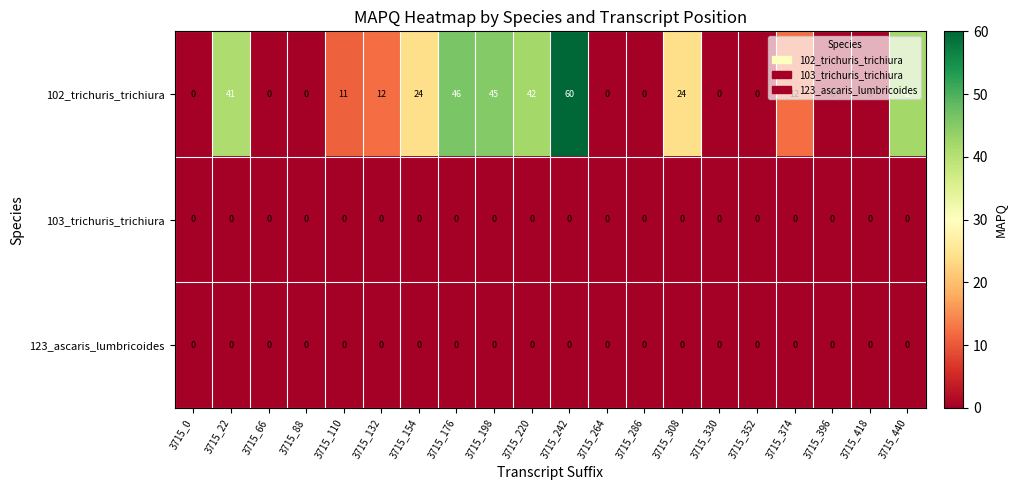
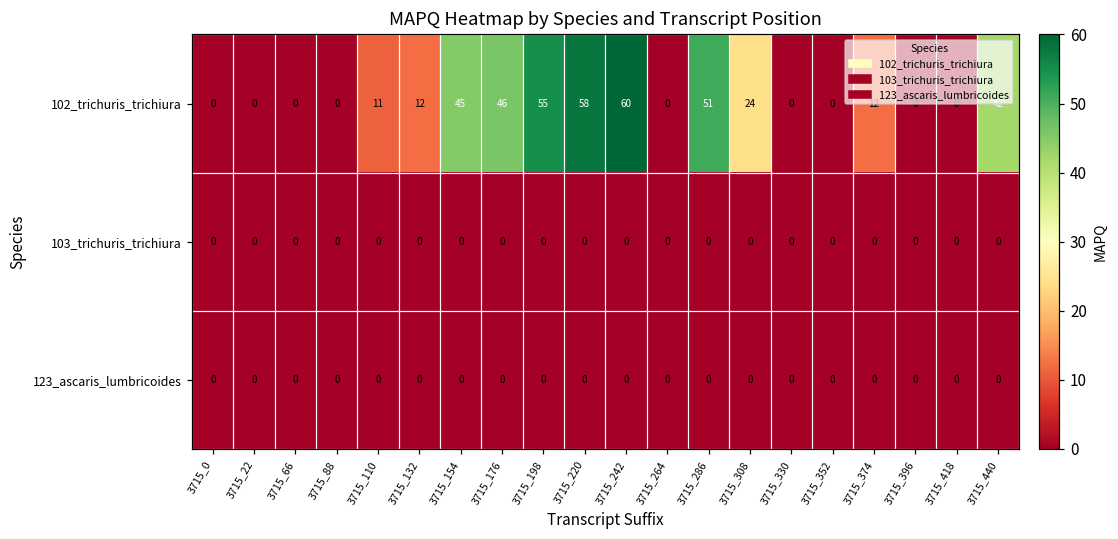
  {
    "102_trichuris_trichiura": {
      "3715_0": 0,
-     "3715_22": 41,
+     "3715_22": 0,
      "3715_66": 0,
      "3715_88": 0,
      "3715_110": 11,
      "3715_132": 12,
-     "3715_154": 24,
+     "3715_154": 45,
      "3715_176": 46,
-     "3715_198": 45,
-     "3715_220": 42,
+     "3715_198": 55,
+     "3715_220": 58,
      "3715_242": 60,
      "3715_264": 0,
-     "3715_286": 0,
+     "3715_286": 51,
      "3715_308": 24,
      "3715_330": 0,
      "3715_352": 0
    },
    "103_trichuris_trichiura": {
      "3715_0": 0,
      "3715_22": 0,
      "3715_66": 0,
      "3715_88": 0,
      "3715_110": 0,
      "3715_132": 0,
      "3715_154": 0,
      "3715_176": 0,
      "3715_198": 0,
      "3715_220": 0,
      "3715_242": 0,
      "3715_264": 0,
      "3715_286": 0,
      "3715_308": 0,
      "3715_330": 0,
      "3715_352": 0,
      "3715_374": 0,
      "3715_396": 0,
      "3715_418": 0,
      "3715_440": 0
    },
    "123_ascaris_lumbricoides": {
      "3715_0": 0,
      "3715_22": 0,
      "3715_66": 0,
      "3715_88": 0,
      "3715_110": 0,
      "3715_132": 0,
      "3715_154": 0,
      "3715_176": 0,
      "3715_198": 0,
      "3715_220": 0,
      "3715_242": 0,
      "3715_264": 0,
      "3715_286": 0,
      "3715_308": 0,
      "3715_330": 0,
      "3715_352": 0,
      "3715_374": 0,
      "3715_396": 0,
      "3715_418": 0,
      "3715_440": 0
    }
  }
